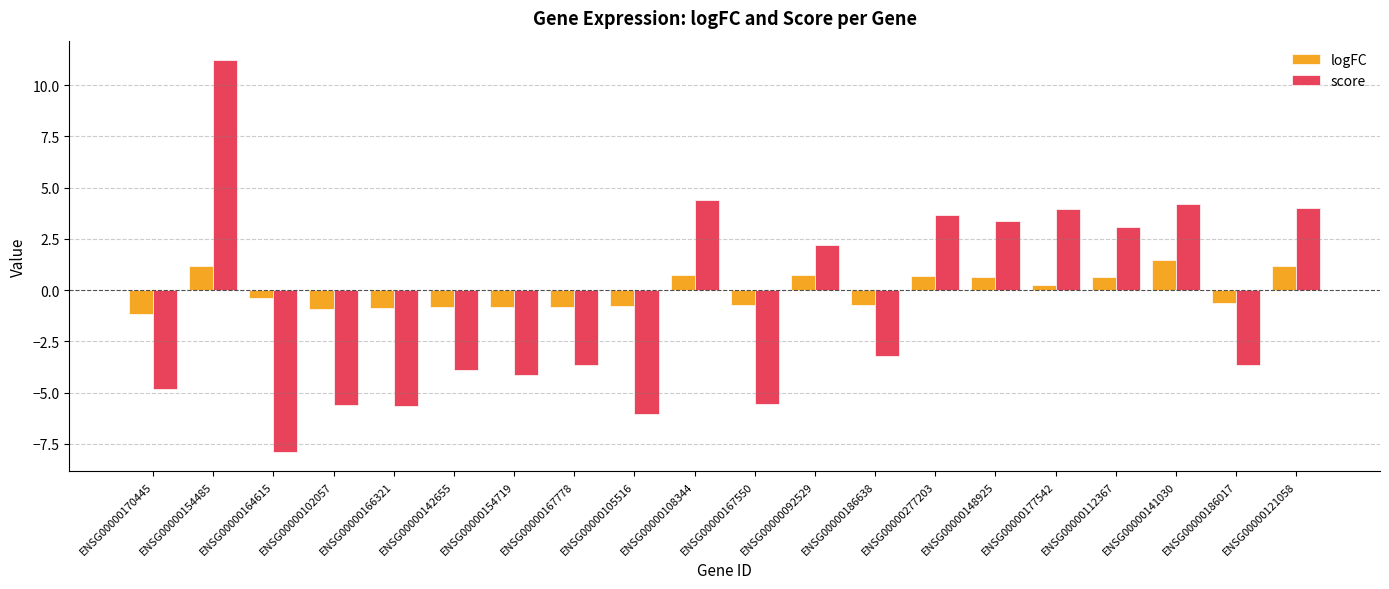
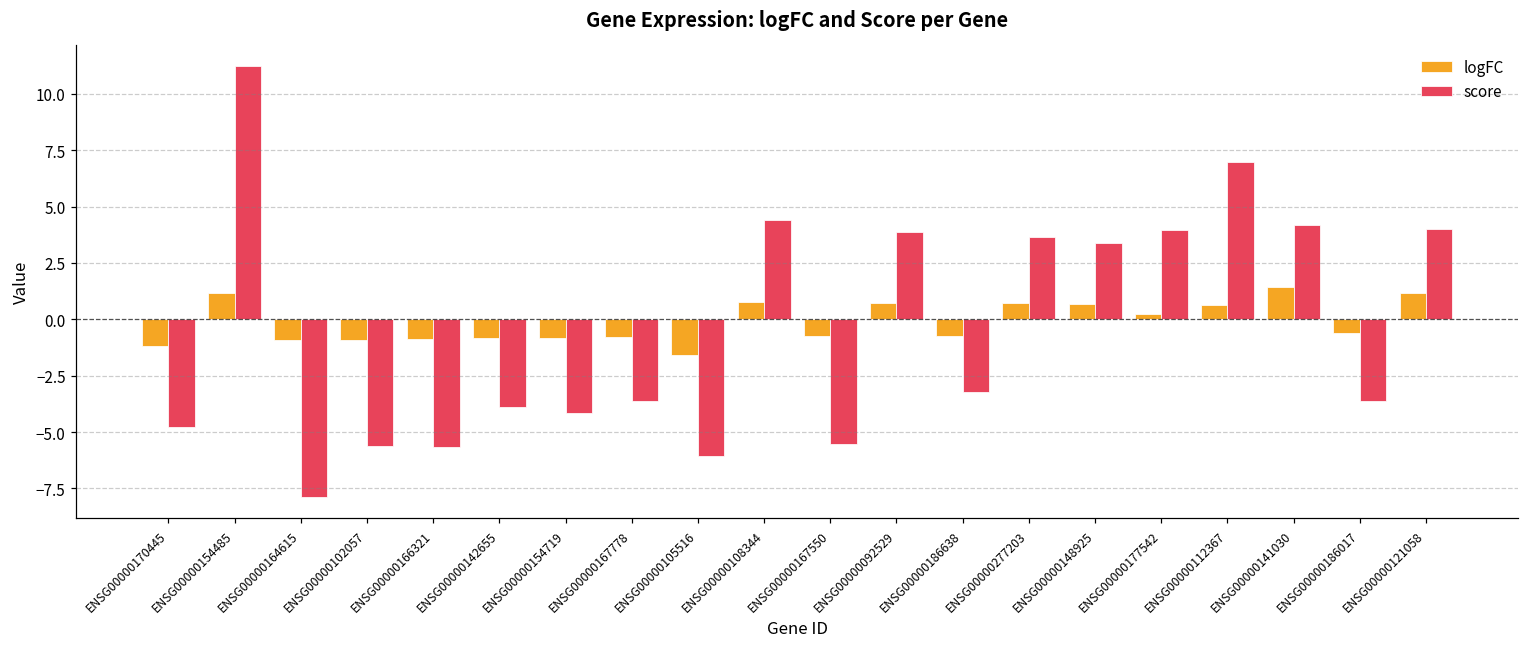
  {
    "logFC": {
      "ENSG00000170445": -1.2,
      "ENSG00000154485": 1.2,
-     "ENSG00000164615": -0.4,
+     "ENSG00000164615": -0.9,
      "ENSG00000102057": -0.9,
      "ENSG00000166321": -0.9,
      "ENSG00000142655": -0.8,
      "ENSG00000154719": -0.8,
      "ENSG00000167778": -0.8,
-     "ENSG00000105516": -0.8,
+     "ENSG00000105516": -1.6,
      "ENSG00000108344": 0.7,
      "ENSG00000167550": -0.7,
      "ENSG00000092529": 0.7,
      "ENSG00000186638": -0.7,
      "ENSG00000277203": 0.7,
      "ENSG00000148925": 0.7,
      "ENSG00000177542": 0.2,
      "ENSG00000112367": 0.6,
      "ENSG00000141030": 1.5,
      "ENSG00000186017": -0.6,
      "ENSG00000121058": 1.2
    },
    "score": {
      "ENSG00000170445": -4.8,
      "ENSG00000154485": 11.2,
      "ENSG00000164615": -7.9,
      "ENSG00000102057": -5.6,
      "ENSG00000166321": -5.7,
      "ENSG00000142655": -3.9,
      "ENSG00000154719": -4.2,
      "ENSG00000167778": -3.6,
      "ENSG00000105516": -6.1,
      "ENSG00000108344": 4.4,
      "ENSG00000167550": -5.5,
-     "ENSG00000092529": 2.2,
+     "ENSG00000092529": 3.9,
      "ENSG00000186638": -3.2,
      "ENSG00000277203": 3.7,
      "ENSG00000148925": 3.4,
      "ENSG00000177542": 3.9,
-     "ENSG00000112367": 3.1,
+     "ENSG00000112367": 7.0,
      "ENSG00000141030": 4.2,
      "ENSG00000186017": -3.6,
      "ENSG00000121058": 4.0
    }
  }
